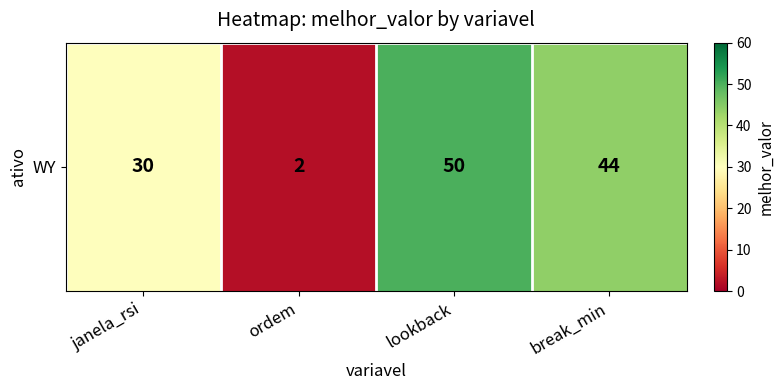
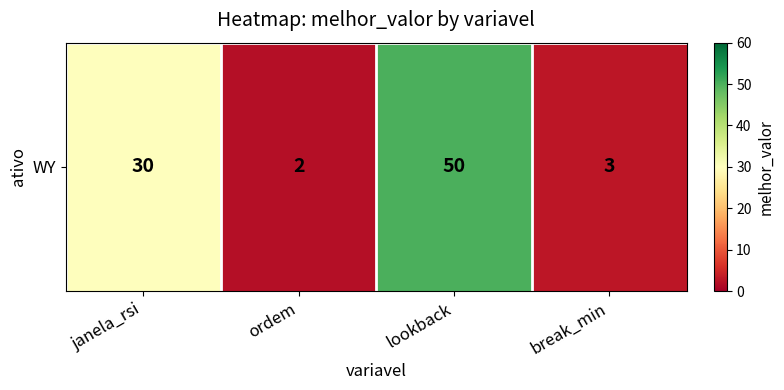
  {
    "WY": {
      "janela_rsi": 30,
      "ordem": 2,
      "lookback": 50,
-     "break_min": 44
+     "break_min": 3
    }
  }
